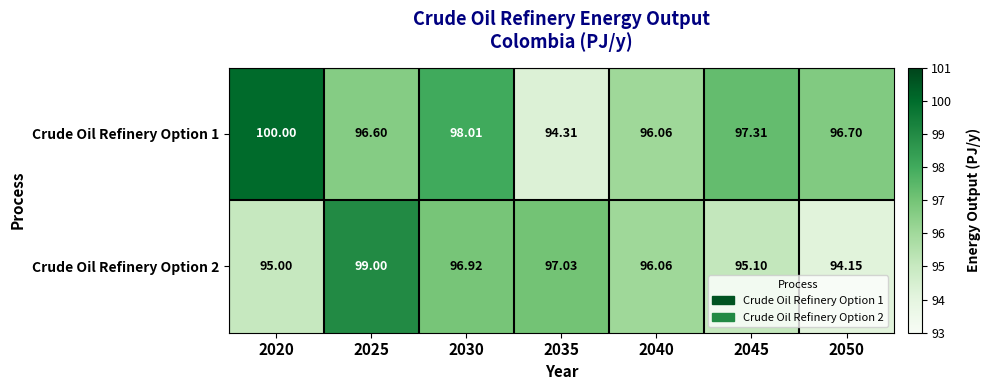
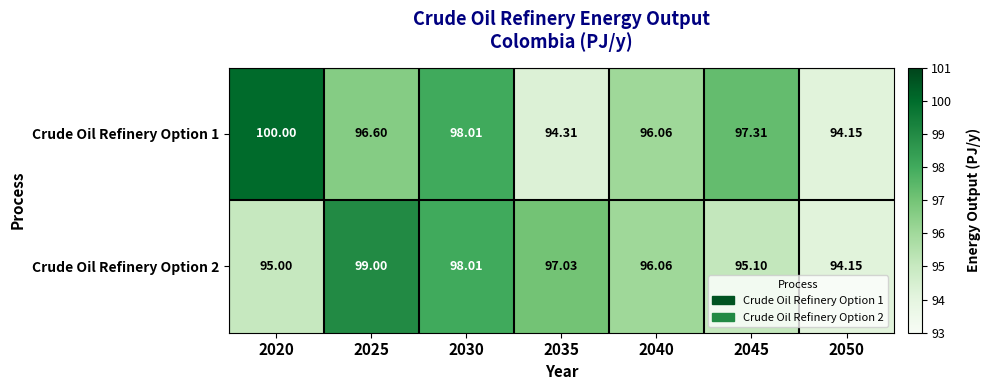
  {
    "Crude Oil Refinery Option 1": {
      "2020": 100.00,
      "2025": 96.60,
      "2030": 98.01,
      "2035": 94.31,
      "2040": 96.06,
      "2045": 97.31,
-     "2050": 96.70
+     "2050": 94.15
    },
    "Crude Oil Refinery Option 2": {
      "2020": 95.00,
      "2025": 99.00,
-     "2030": 96.92,
+     "2030": 98.01,
      "2035": 97.03,
      "2040": 96.06,
      "2045": 95.10,
      "2050": 94.15
    }
  }
